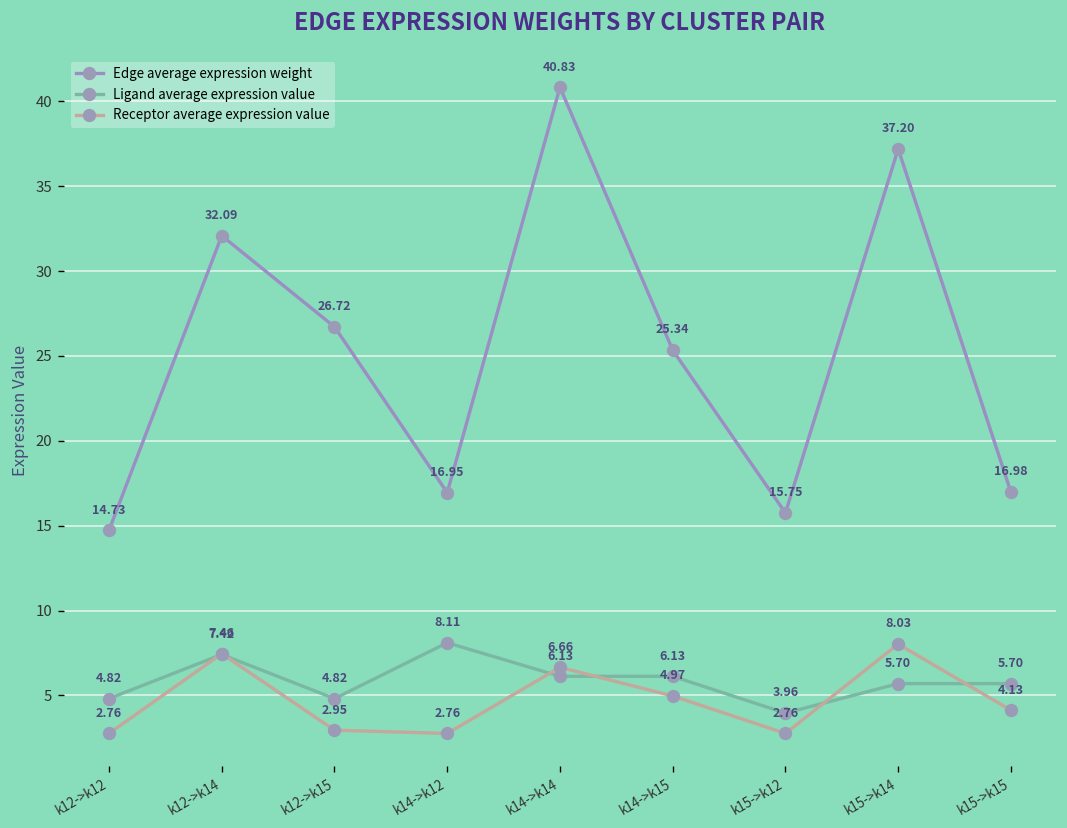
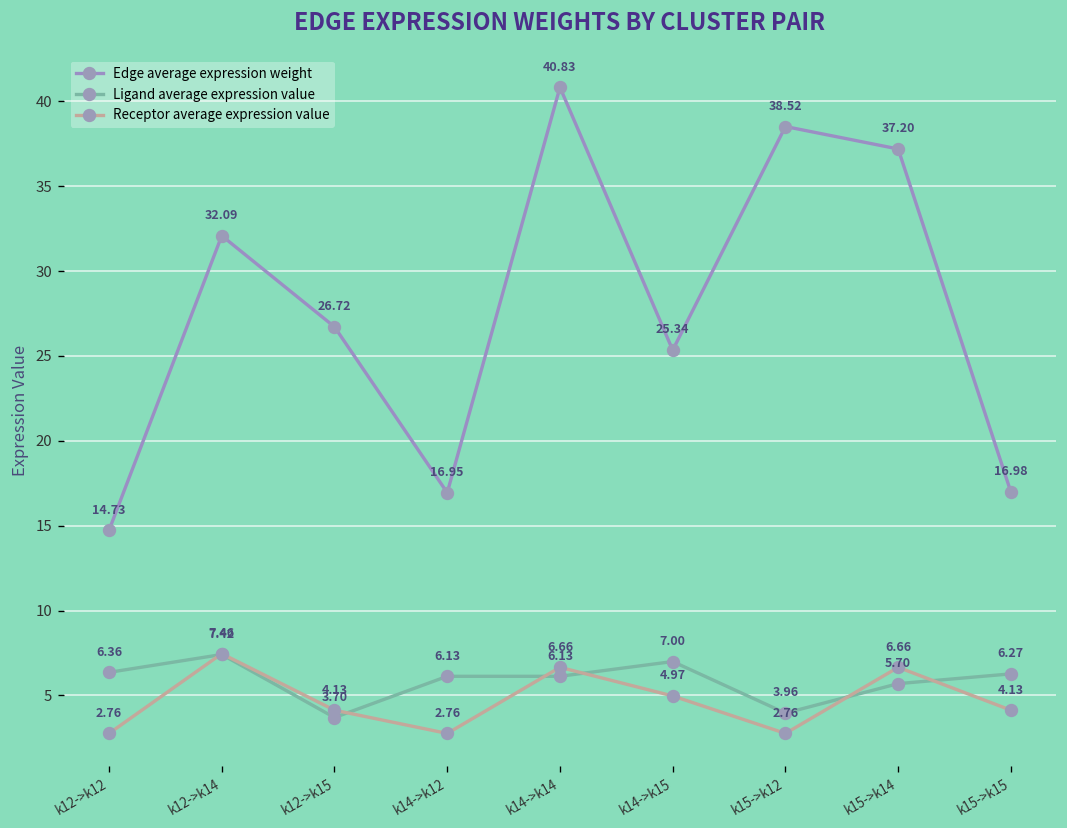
  {
    "Edge average expression weight": {
      "k12->k12": 14.73,
      "k12->k14": 32.09,
      "k12->k15": 26.72,
      "k14->k12": 16.95,
      "k14->k14": 40.83,
      "k14->k15": 25.34,
-     "k15->k12": 15.75,
+     "k15->k12": 38.52,
      "k15->k14": 37.20,
      "k15->k15": 16.98
    },
    "Ligand average expression value": {
-     "k12->k12": 4.82,
-     "k12->k15": 4.82,
-     "k14->k12": 8.11,
-     "k14->k15": 6.13,
+     "k12->k12": 6.36,
+     "k12->k15": 3.70,
+     "k14->k12": 6.13,
+     "k14->k15": 7.00,
      "k15->k12": 3.96,
      "k15->k14": 5.70,
-     "k15->k15": 5.70
+     "k15->k15": 6.27
    },
    "Receptor average expression value": {
      "k12->k12": 2.76,
-     "k12->k15": 2.95,
+     "k12->k15": 4.13,
      "k14->k12": 2.76,
-     "k15->k14": 8.03
+     "k15->k14": 6.66
    }
  }
